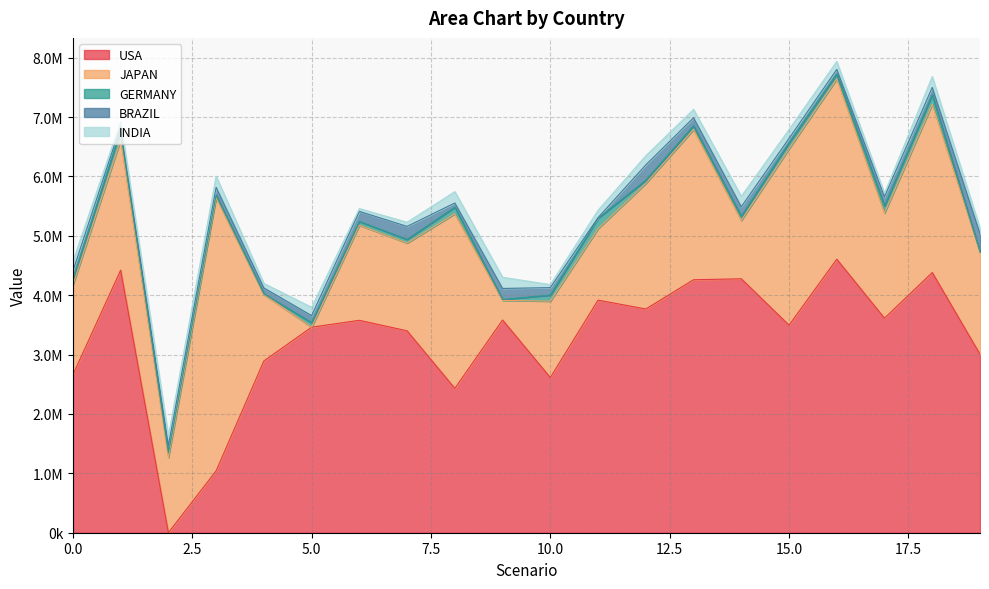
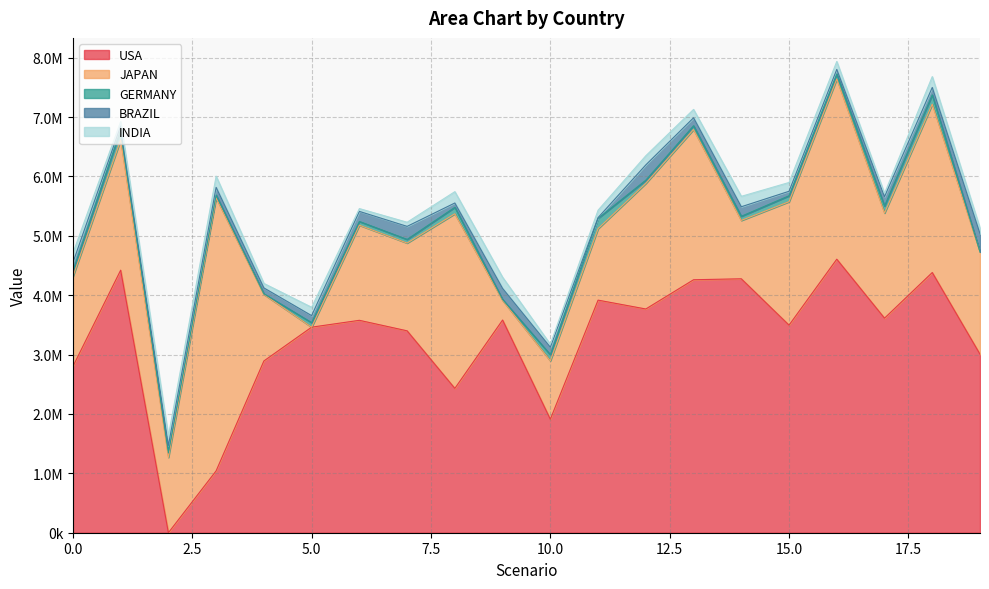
  {
    "USA": {
-     "0.0": 2700000,
-     "10.0": 2600000,
+     "0.0": 2800000,
+     "10.0": 1900000,
      "15.0": 3500000
    },
    "JAPAN": {
      "0.0": 1500000,
-     "10.0": 1300000,
-     "15.0": 3000000
+     "10.0": 1000000,
+     "15.0": 2100000
    },
    "INDIA": {
      "0.0": 200000,
      "5.0": 100000,
      "10.0": 100000,
      "15.0": 100000
    }
  }
